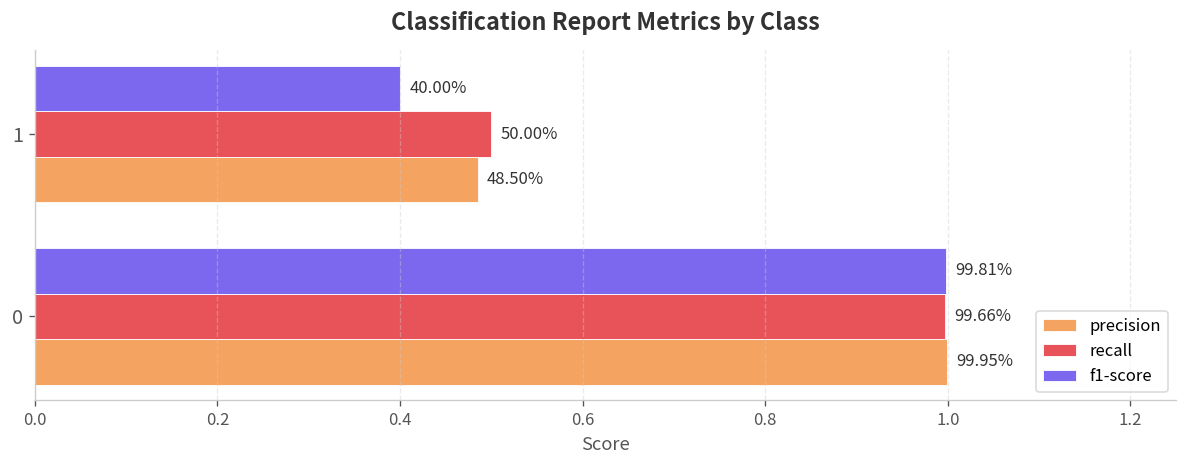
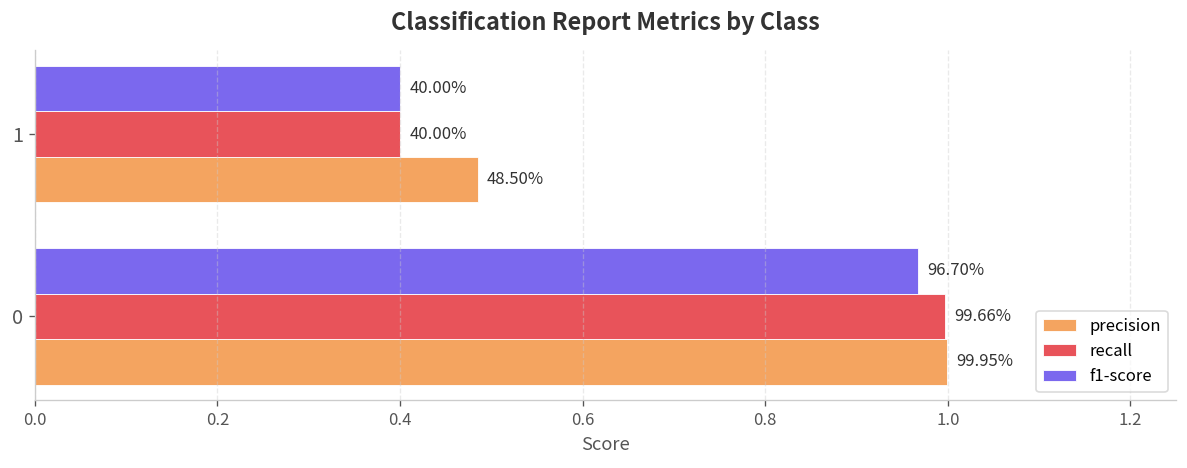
  {
    "precision": {
      "1": "48.50%",
      "0": "99.95%"
    },
    "recall": {
-     "1": "50.00%",
+     "1": "40.00%",
      "0": "99.66%"
    },
    "f1-score": {
      "1": "40.00%",
-     "0": "99.81%"
+     "0": "96.70%"
    }
  }
